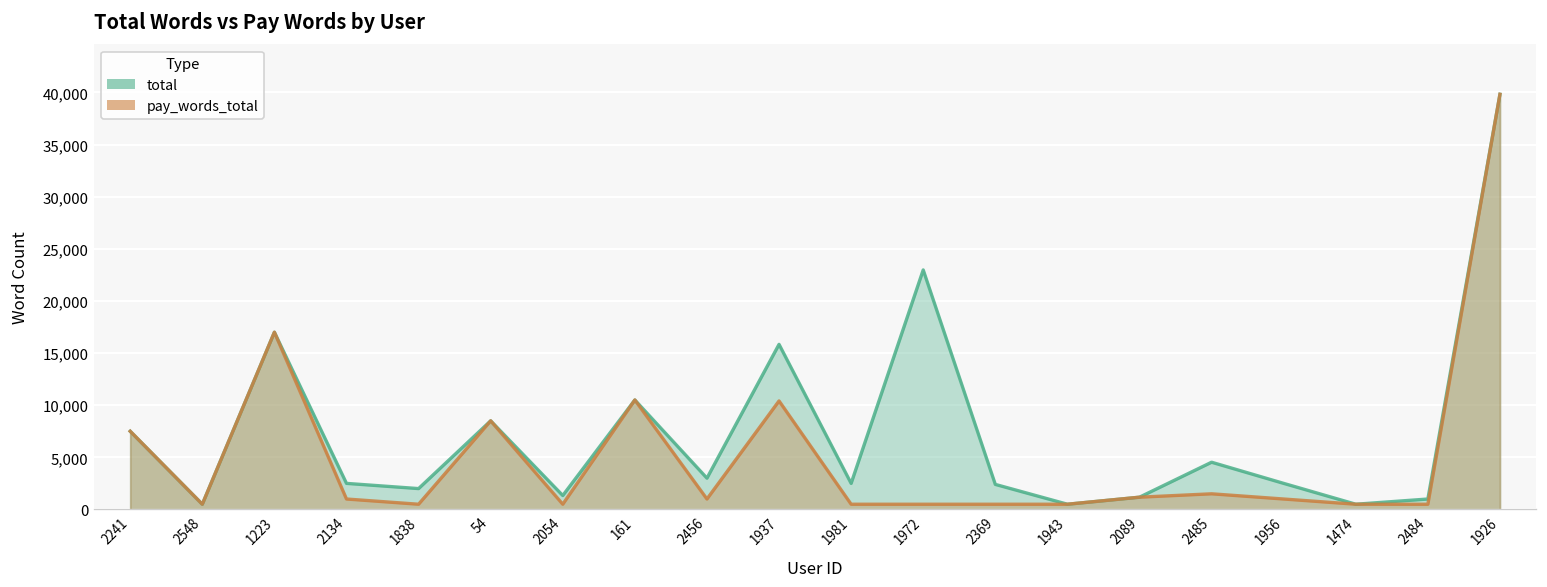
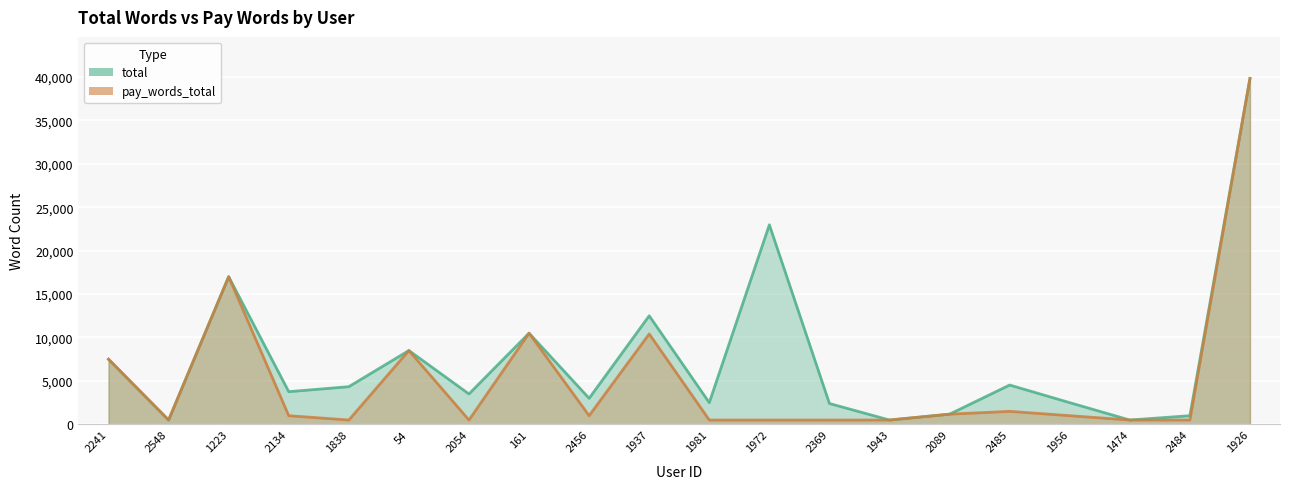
  {
    "total": {
-     "2134": "3,000",
-     "1838": "2,000",
-     "2054": "1,000",
+     "2134": "4,000",
+     "1838": "4,000",
+     "2054": "4,000",
      "2456": "3,000",
-     "1937": "16,000",
+     "1937": "13,000",
      "1981": "3,000",
      "1972": "23,000",
      "2369": "2,000",
      "2485": "5,000",
      "1956": "3,000",
      "2484": "1,000"
    },
    "pay_words_total": {
      "2134": "1,000",
      "1838": "1,000",
      "2054": "1,000",
      "2456": "1,000",
      "1937": "10,000",
      "1981": "1,000",
      "1972": "1,000",
      "2369": "1,000",
      "2485": "2,000",
      "1956": "1,000",
      "2484": "1,000"
    }
  }
